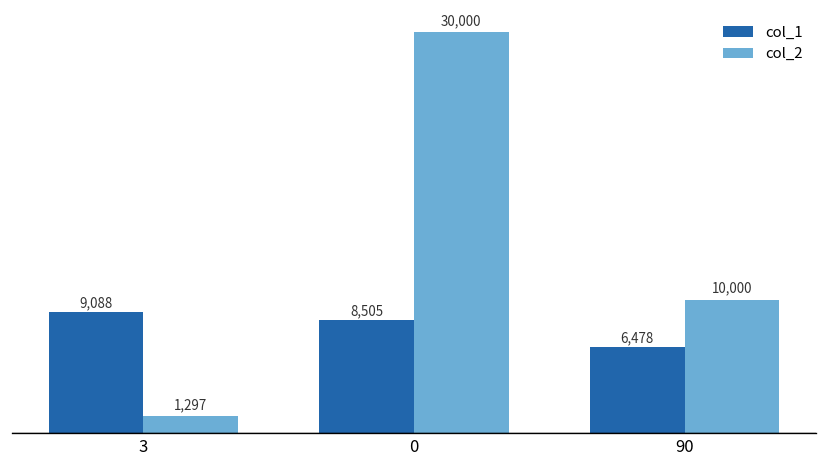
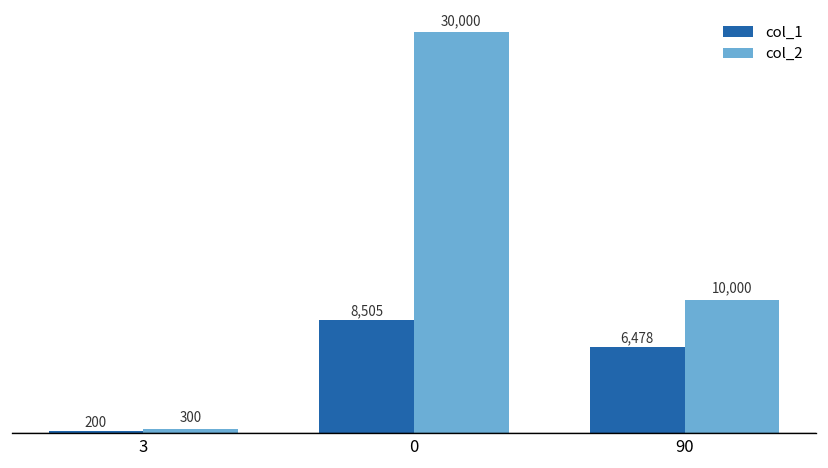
  {
    "col_1": {
-     "3": "9,088",
+     "3": "200",
      "0": "8,505",
      "90": "6,478"
    },
    "col_2": {
-     "3": "1,297",
+     "3": "300",
      "0": "30,000",
      "90": "10,000"
    }
  }
